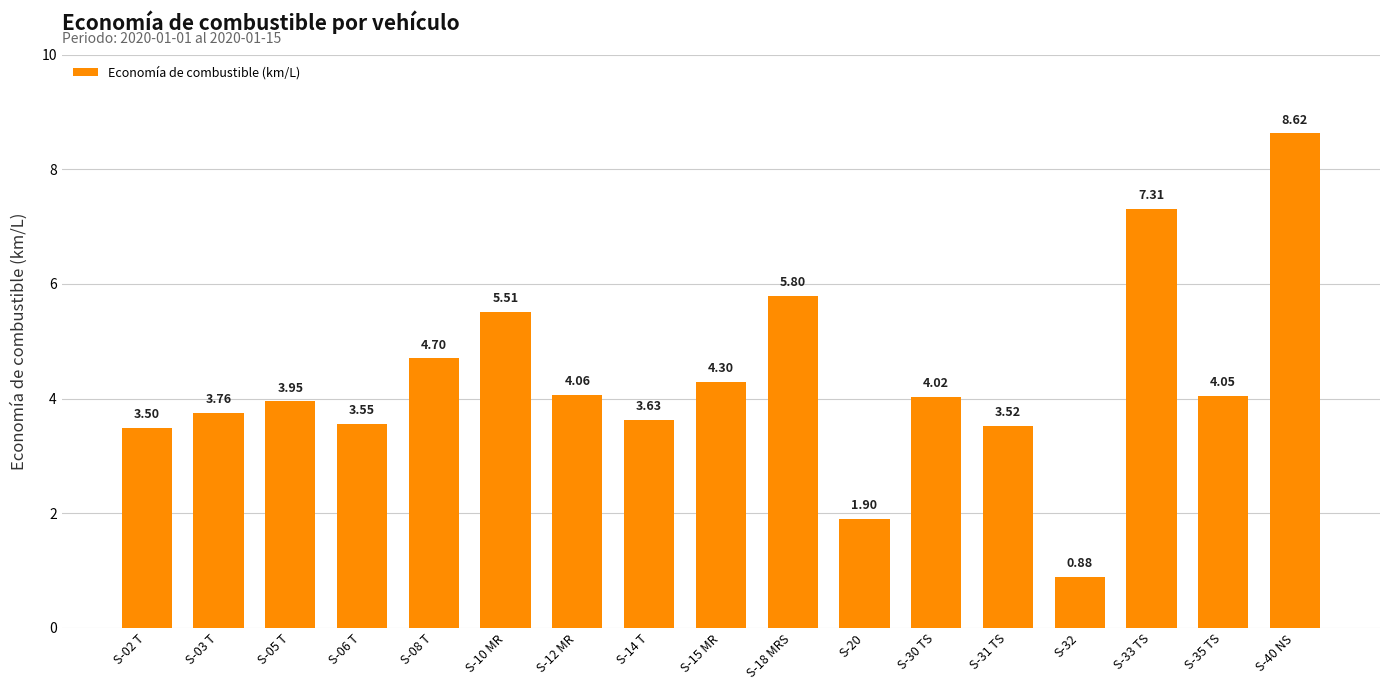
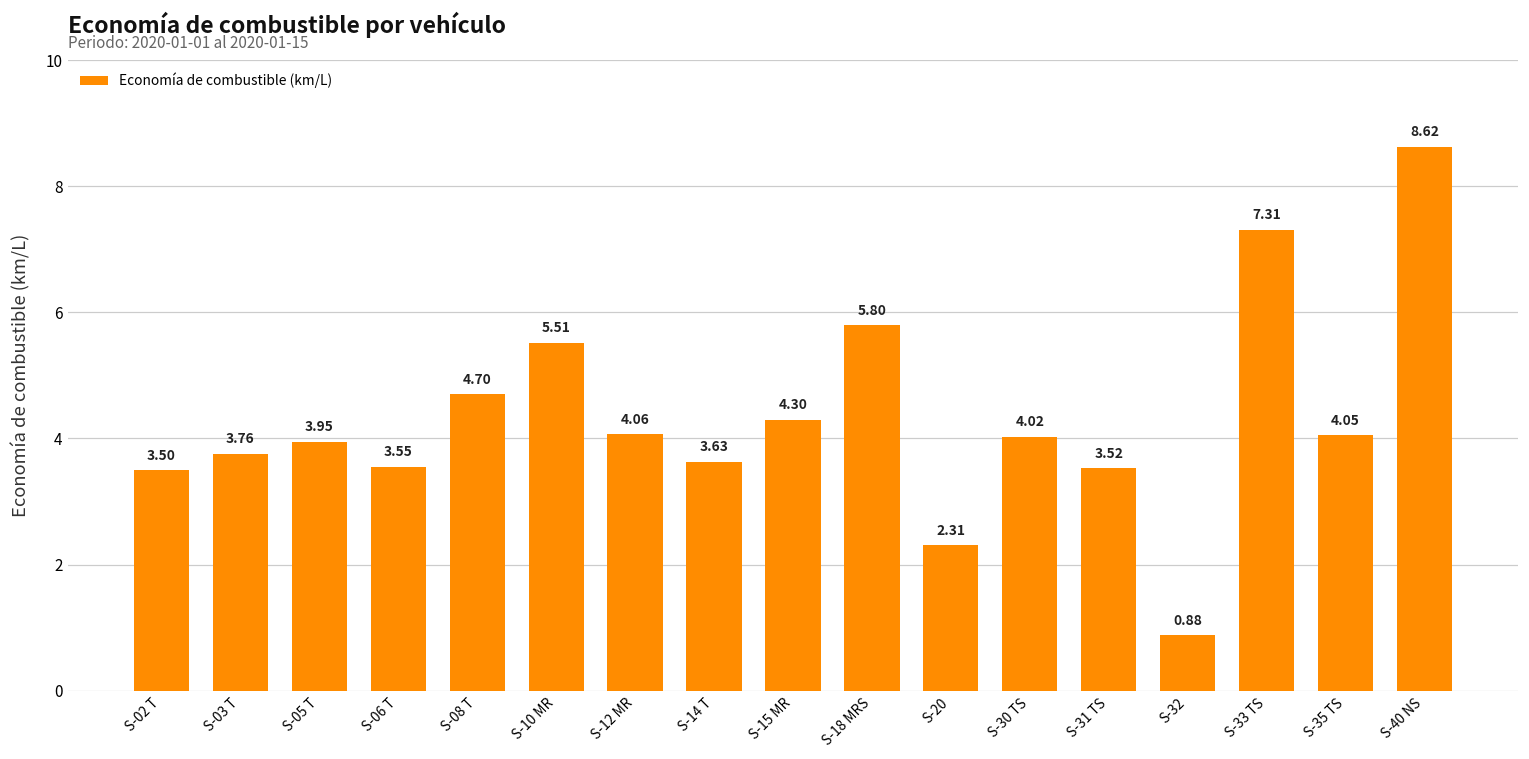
  {
    "S-02 T": 3.50,
    "S-03 T": 3.76,
    "S-05 T": 3.95,
    "S-06 T": 3.55,
    "S-08 T": 4.70,
    "S-10 MR": 5.51,
    "S-12 MR": 4.06,
    "S-14 T": 3.63,
    "S-15 MR": 4.30,
    "S-18 MRS": 5.80,
-   "S-20": 1.90,
+   "S-20": 2.31,
    "S-30 TS": 4.02,
    "S-31 TS": 3.52,
    "S-32": 0.88,
    "S-33 TS": 7.31,
    "S-35 TS": 4.05,
    "S-40 NS": 8.62
  }
